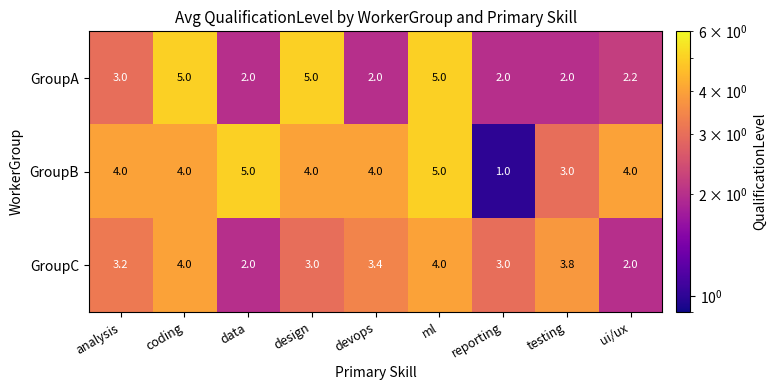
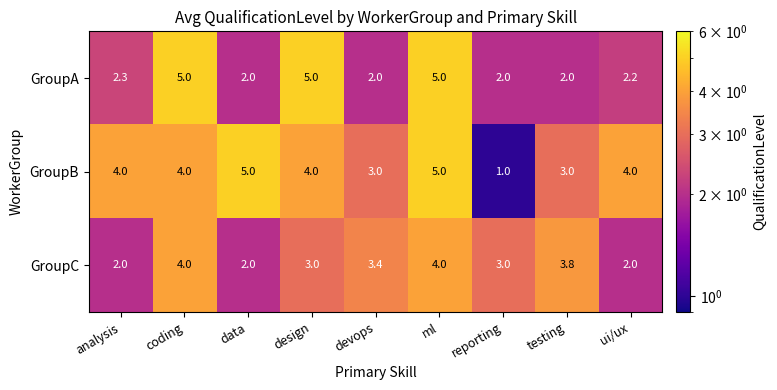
  {
    "GroupA": {
-     "analysis": 3.0,
+     "analysis": 2.3,
      "coding": 5.0,
      "data": 2.0,
      "design": 5.0,
      "devops": 2.0,
      "ml": 5.0,
      "reporting": 2.0,
      "testing": 2.0,
      "ui/ux": 2.2
    },
    "GroupB": {
      "analysis": 4.0,
      "coding": 4.0,
      "data": 5.0,
      "design": 4.0,
-     "devops": 4.0,
+     "devops": 3.0,
      "ml": 5.0,
      "reporting": 1.0,
      "testing": 3.0,
      "ui/ux": 4.0
    },
    "GroupC": {
-     "analysis": 3.2,
+     "analysis": 2.0,
      "coding": 4.0,
      "data": 2.0,
      "design": 3.0,
      "devops": 3.4,
      "ml": 4.0,
      "reporting": 3.0,
      "testing": 3.8,
      "ui/ux": 2.0
    }
  }
